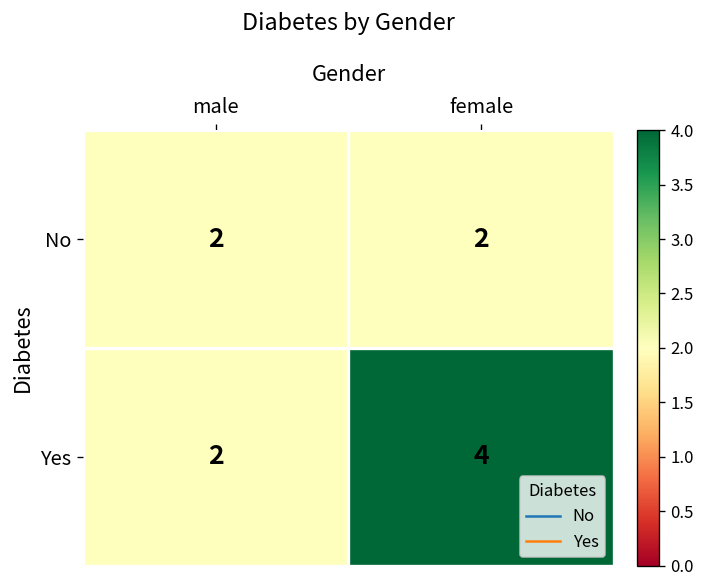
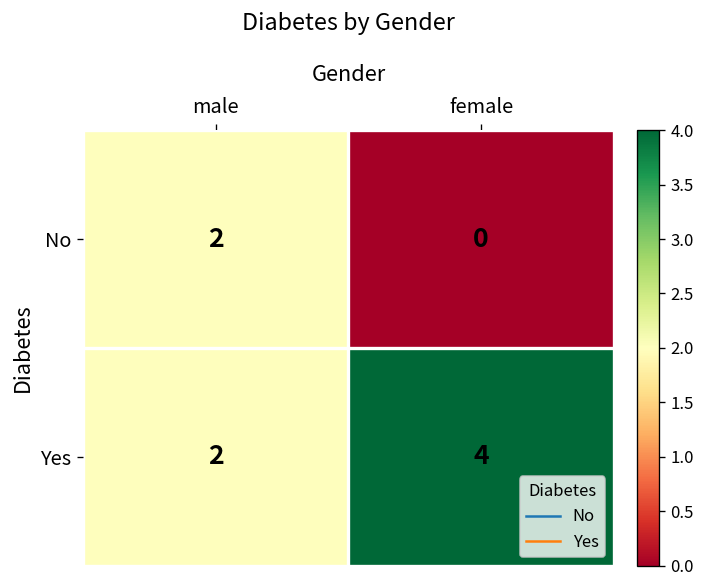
  {
    "No": {
      "male": 2,
-     "female": 2
+     "female": 0
    },
    "Yes": {
      "male": 2,
      "female": 4
    }
  }
